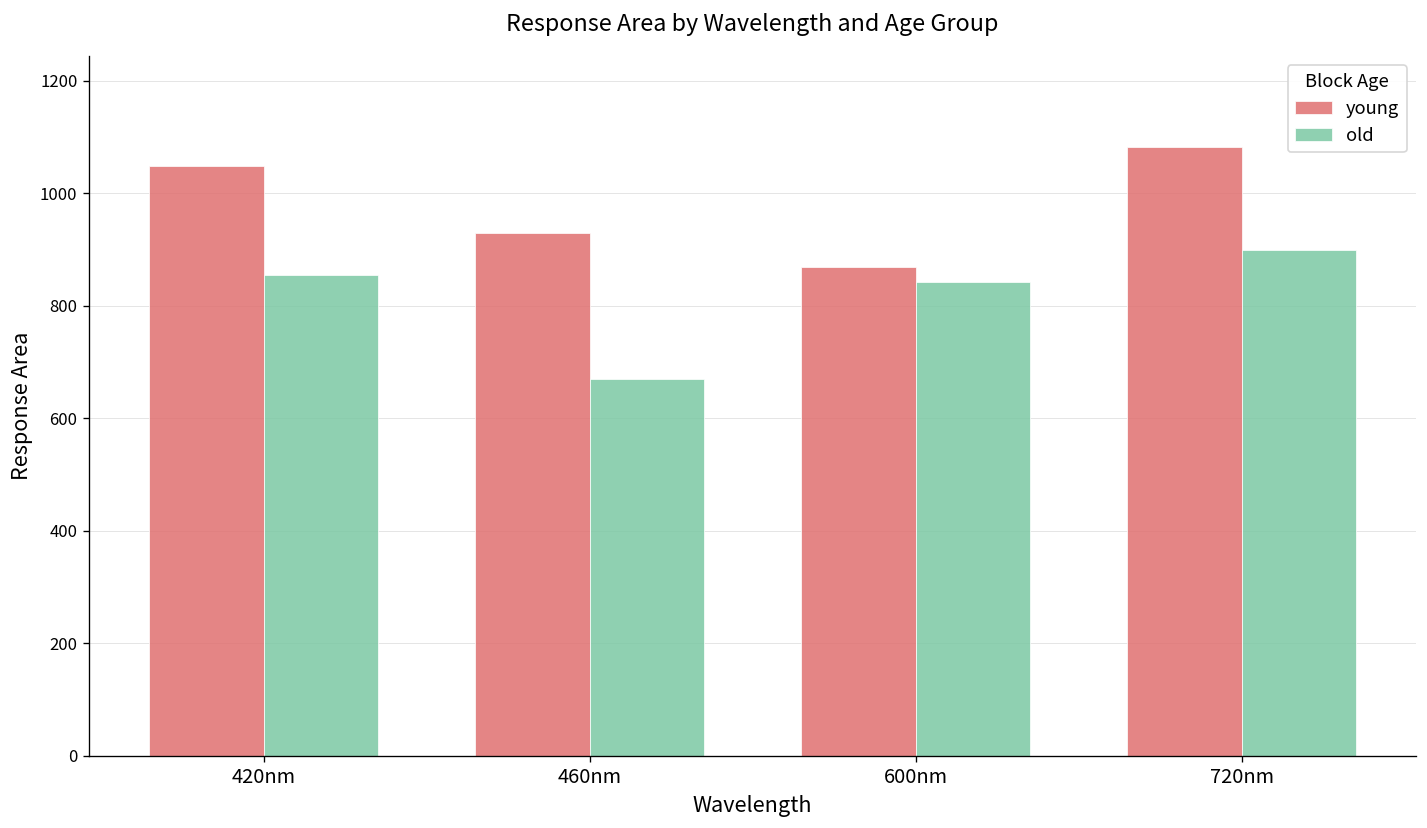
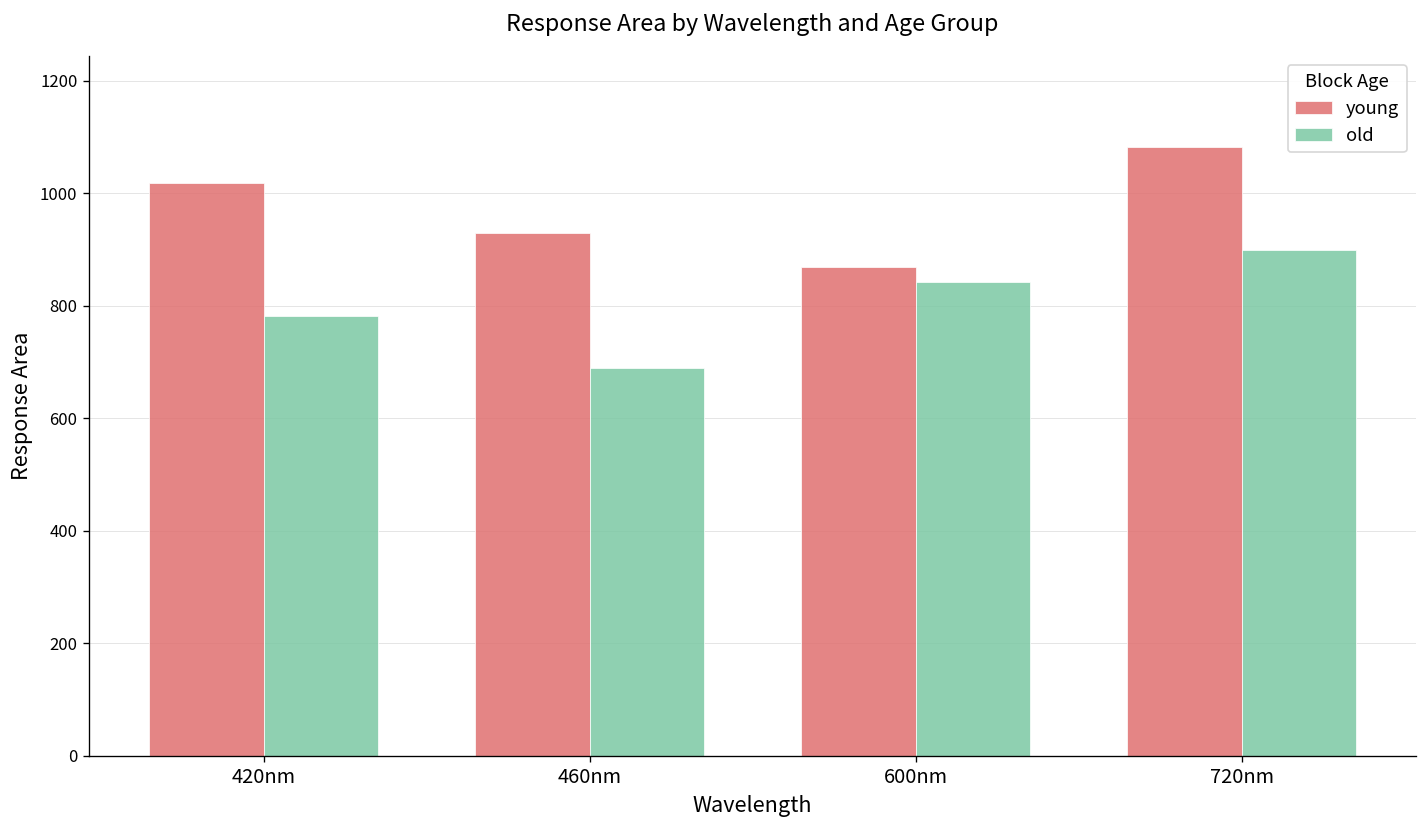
  {
    "young": {
-     "420nm": 1050,
+     "420nm": 1020,
      "460nm": 930,
      "600nm": 870,
      "720nm": 1080
    },
    "old": {
-     "420nm": 850,
-     "460nm": 670,
+     "420nm": 780,
+     "460nm": 690,
      "600nm": 840,
      "720nm": 900
    }
  }
